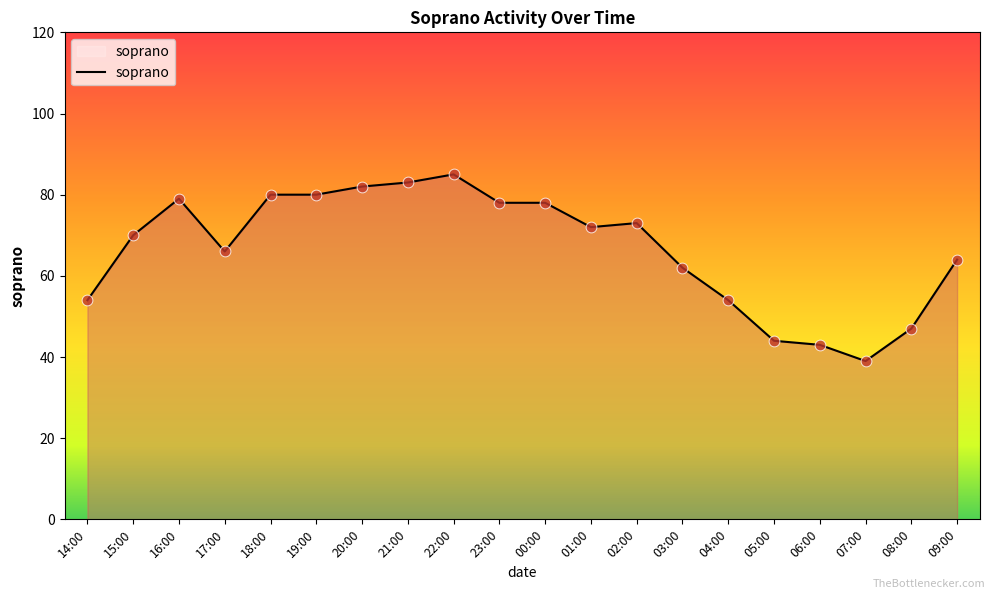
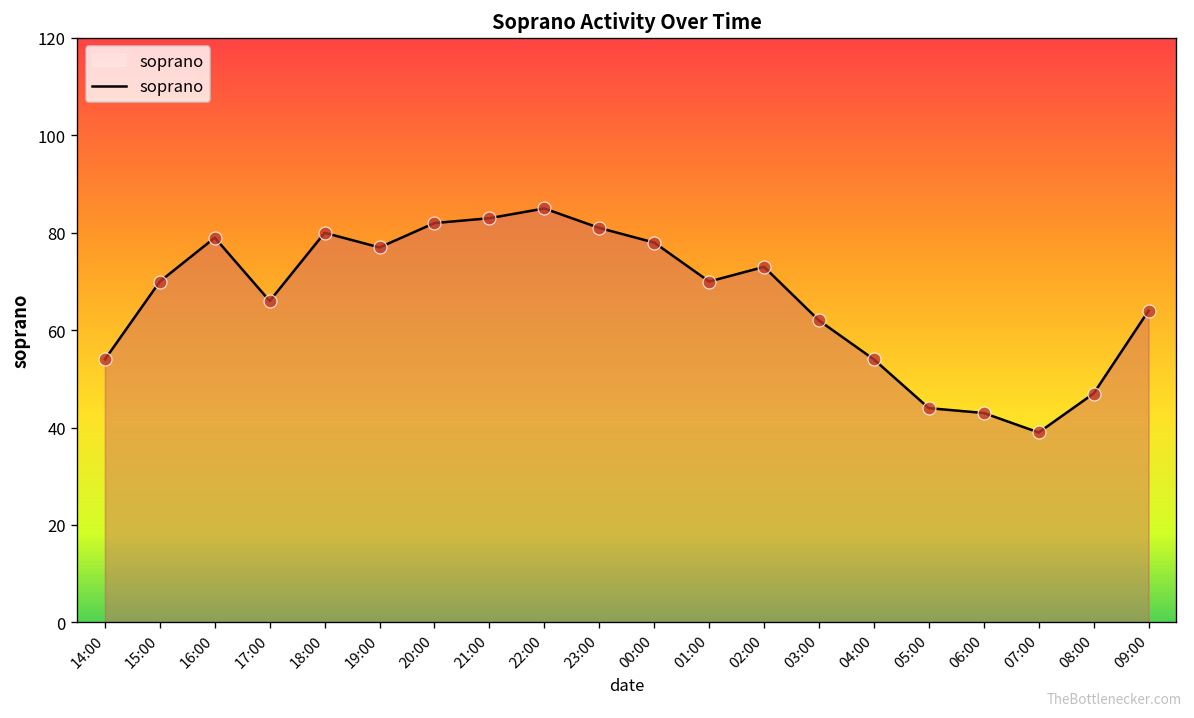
  {
    "14:00": 54,
    "15:00": 70,
    "16:00": 79,
    "17:00": 66,
    "18:00": 80,
-   "19:00": 80,
+   "19:00": 77,
    "20:00": 82,
    "21:00": 83,
    "22:00": 85,
-   "23:00": 78,
+   "23:00": 81,
    "00:00": 78,
-   "01:00": 72,
+   "01:00": 70,
    "02:00": 73,
    "03:00": 62,
    "04:00": 54,
    "05:00": 44,
    "06:00": 43,
    "07:00": 39,
    "08:00": 47,
    "09:00": 64
  }
